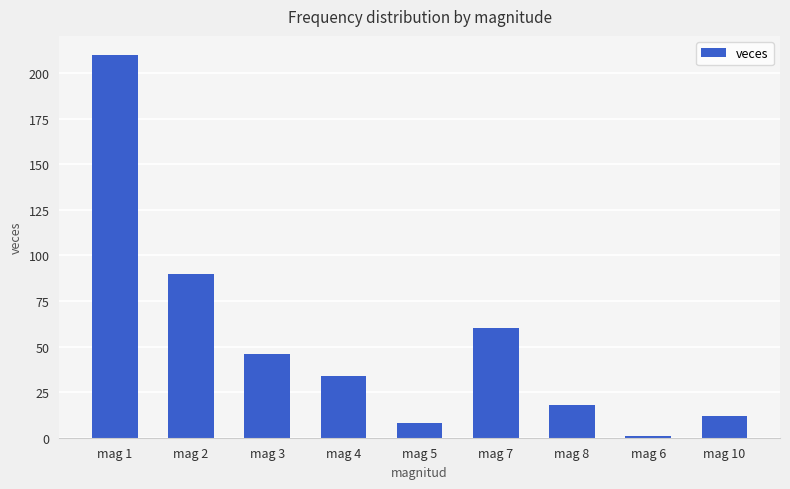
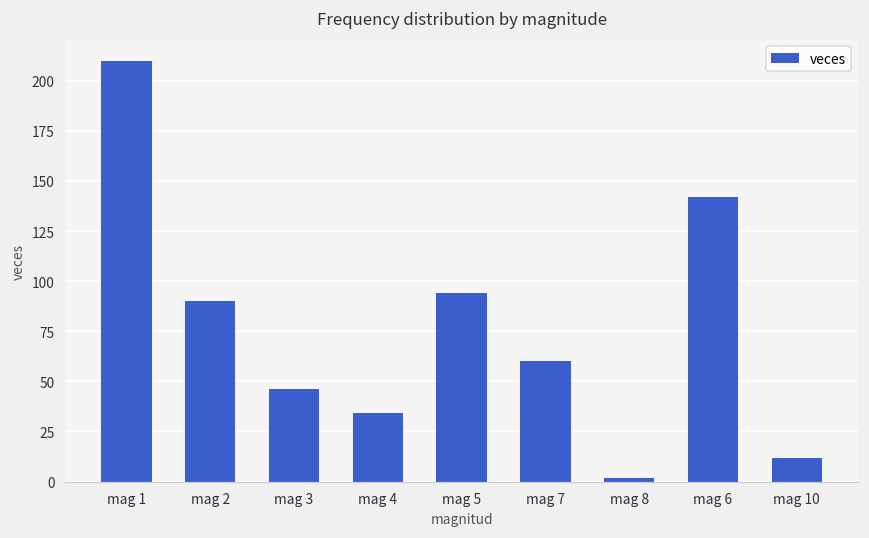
  {
    "mag 1": 210,
    "mag 2": 90,
    "mag 3": 46,
    "mag 4": 34,
-   "mag 5": 8,
+   "mag 5": 94,
    "mag 7": 60,
-   "mag 8": 18,
-   "mag 6": 1,
+   "mag 8": 2,
+   "mag 6": 142,
    "mag 10": 12
  }
